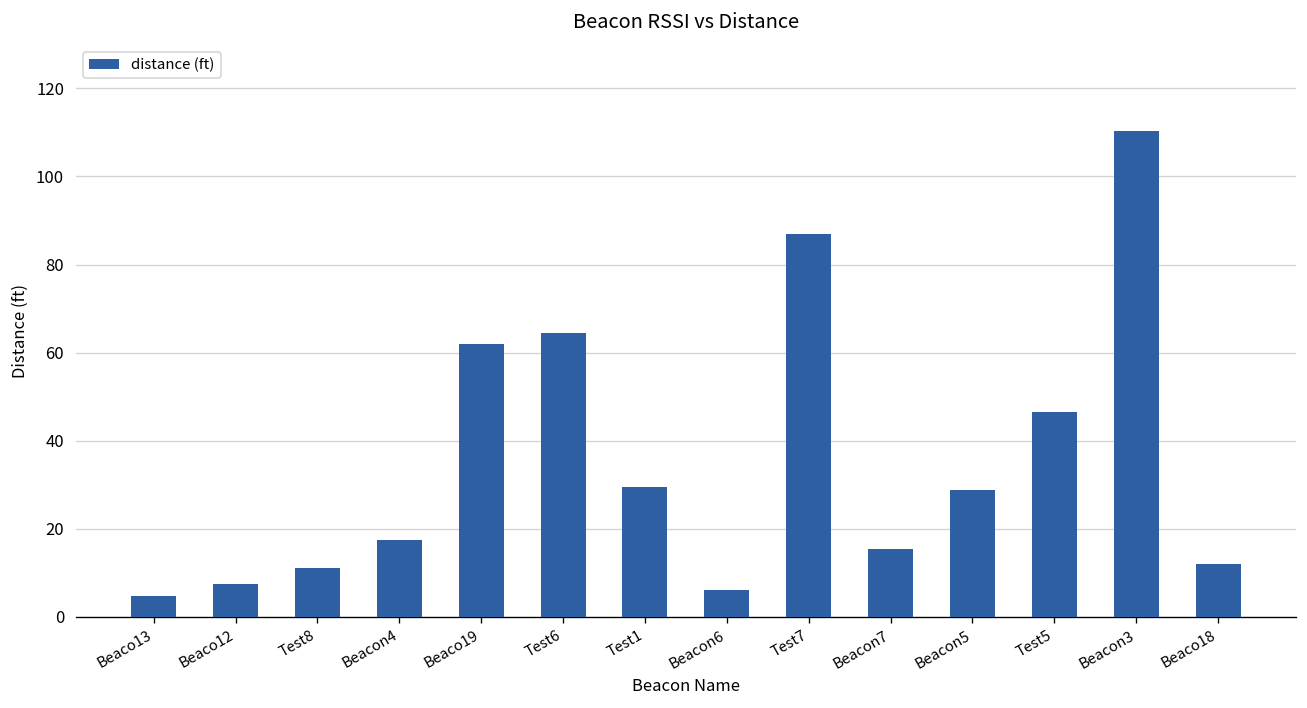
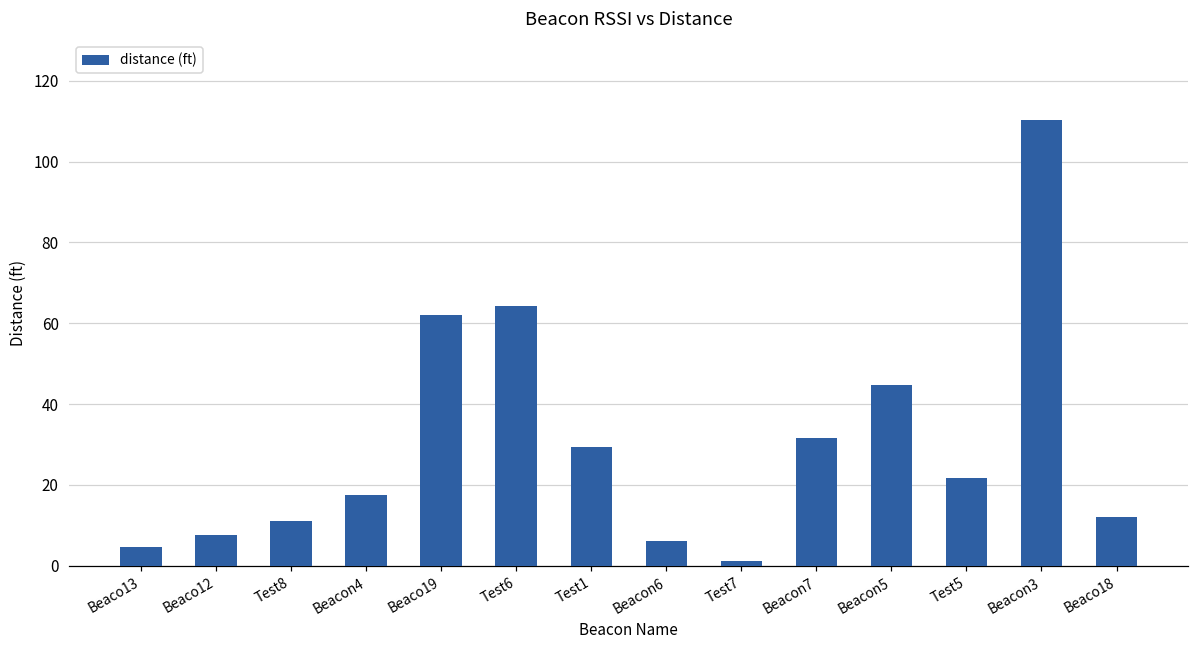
  {
    "Beaco13": 5,
    "Beaco12": 8,
    "Test8": 11,
    "Beacon4": 18,
    "Beaco19": 62,
    "Test6": 64,
    "Test1": 29,
    "Beacon6": 6,
-   "Test7": 87,
-   "Beacon7": 15,
-   "Beacon5": 29,
-   "Test5": 46,
+   "Test7": 1,
+   "Beacon7": 32,
+   "Beacon5": 45,
+   "Test5": 22,
    "Beacon3": 110,
    "Beaco18": 12
  }
